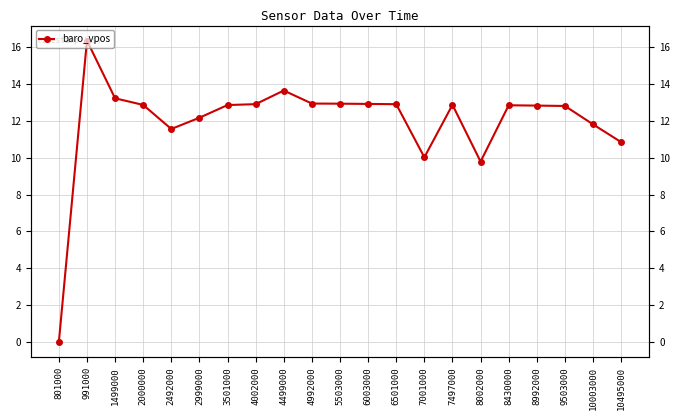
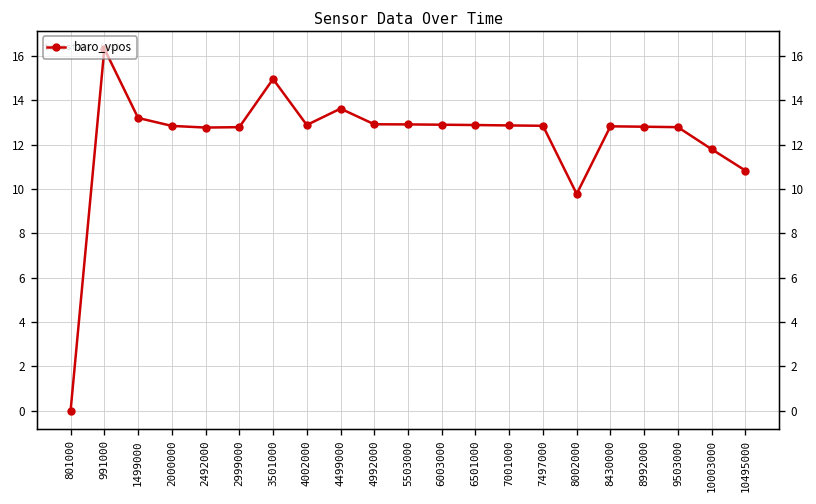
  {
    "801000": 0.0,
    "1499000": 13.2,
    "2000000": 12.9,
-   "2492000": 11.5,
-   "2999000": 12.2,
-   "3501000": 12.8,
+   "2492000": 12.8,
+   "2999000": 12.8,
+   "3501000": 15.0,
    "4002000": 12.9,
    "4499000": 13.6,
    "4992000": 12.9,
    "5503000": 12.9,
    "6003000": 12.9,
    "6501000": 12.9,
-   "7001000": 10.0,
+   "7001000": 12.9,
    "7497000": 12.9,
    "8002000": 9.8,
    "8430000": 12.8,
    "8992000": 12.8,
    "9503000": 12.8,
    "10003000": 11.8,
    "10495000": 10.8
  }
